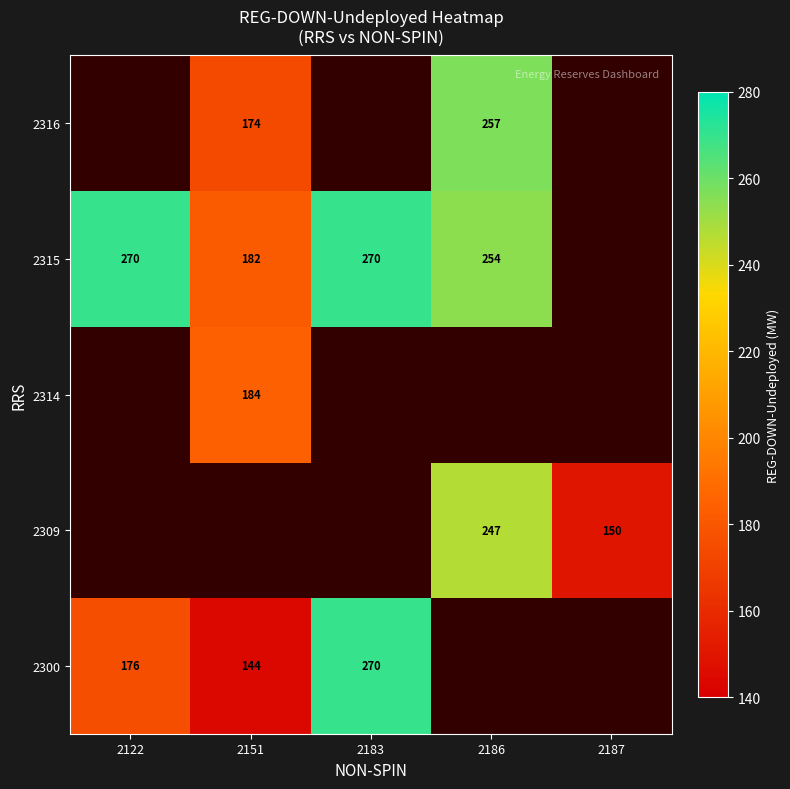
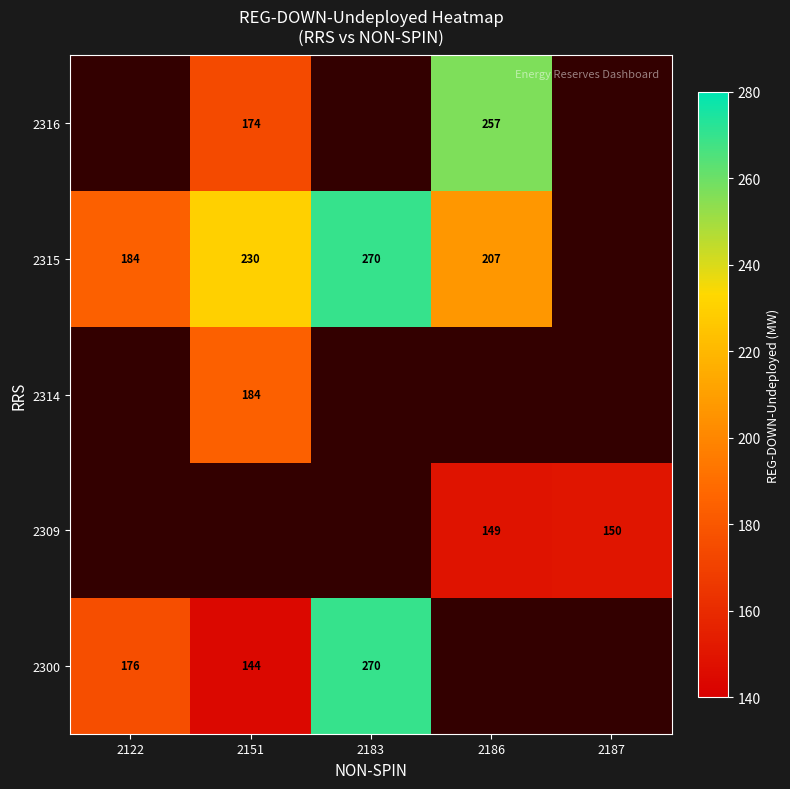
  {
    "2316": {
      "2151": 174,
      "2186": 257
    },
    "2315": {
-     "2122": 270,
-     "2151": 182,
+     "2122": 184,
+     "2151": 230,
      "2183": 270,
-     "2186": 254
+     "2186": 207
    },
    "2314": {
      "2151": 184
    },
    "2309": {
-     "2186": 247,
+     "2186": 149,
      "2187": 150
    },
    "2300": {
      "2122": 176,
      "2151": 144,
      "2183": 270
    }
  }
